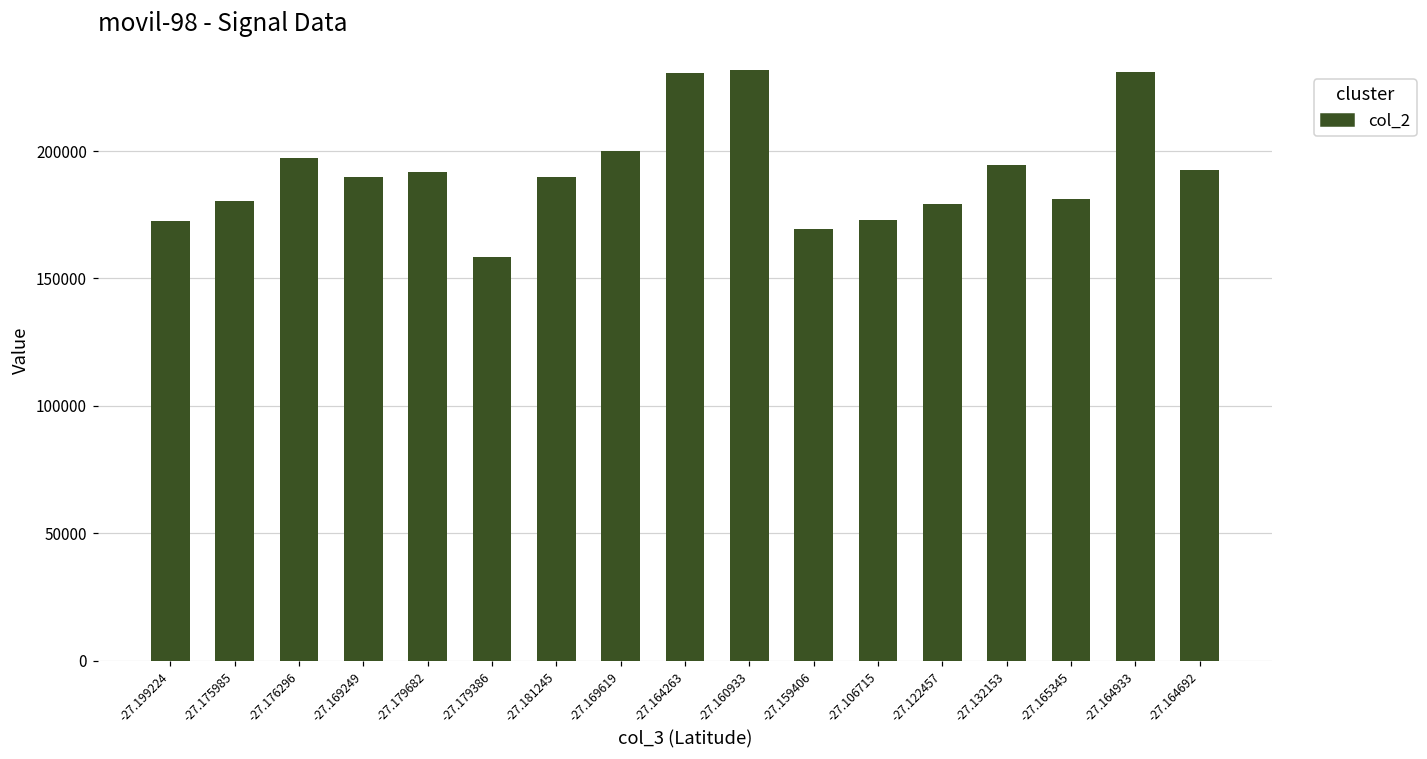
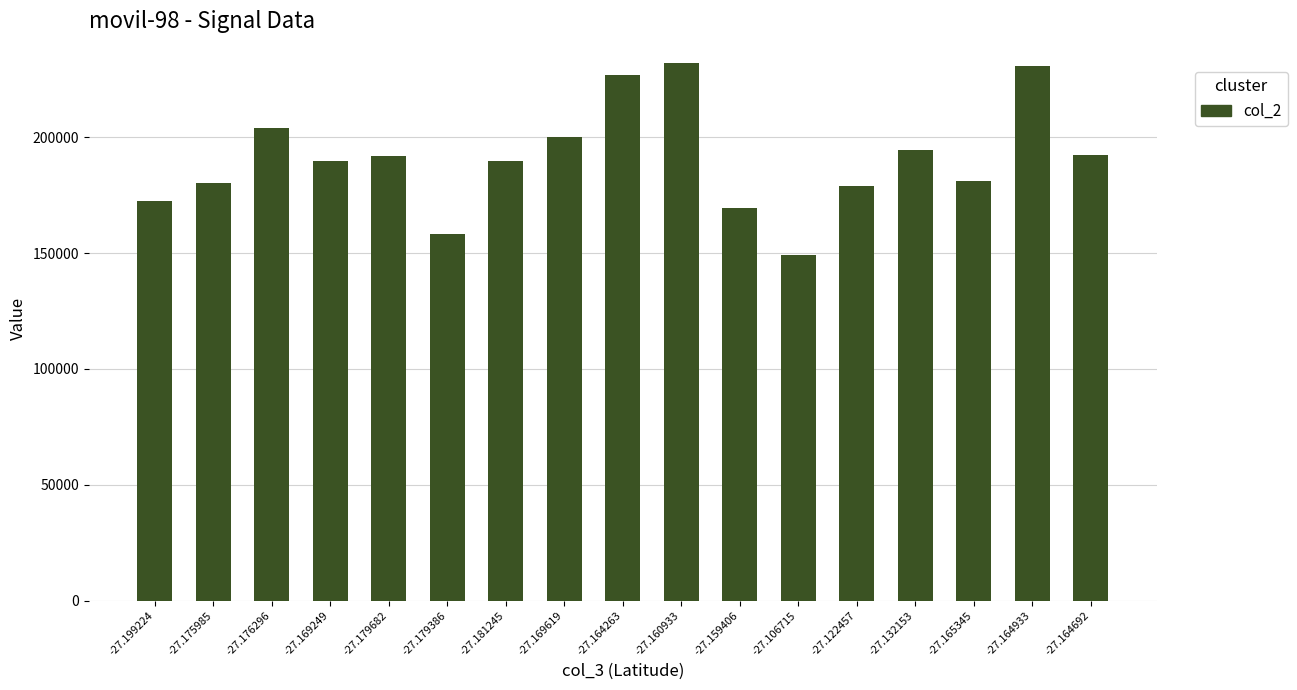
  {
    "-27.199224": 172000,
    "-27.175985": 180000,
-   "-27.176296": 197000,
+   "-27.176296": 204000,
    "-27.169249": 190000,
    "-27.179682": 192000,
    "-27.179386": 158000,
    "-27.181245": 190000,
    "-27.169619": 200000,
-   "-27.164263": 231000,
+   "-27.164263": 227000,
    "-27.160933": 232000,
    "-27.159406": 170000,
-   "-27.106715": 173000,
+   "-27.106715": 149000,
    "-27.122457": 179000,
    "-27.132153": 194000,
    "-27.165345": 181000,
    "-27.164933": 231000,
    "-27.164692": 193000
  }
